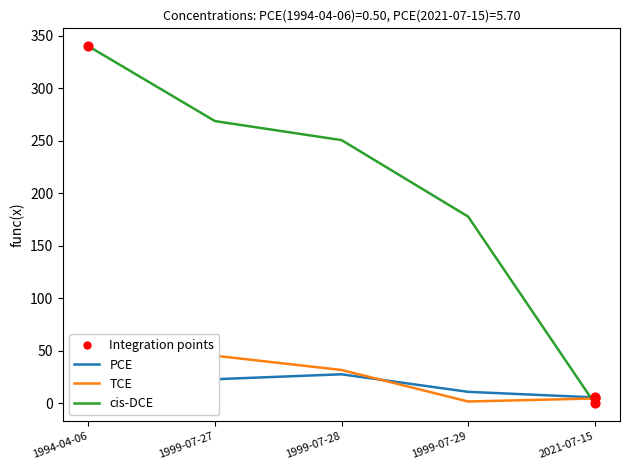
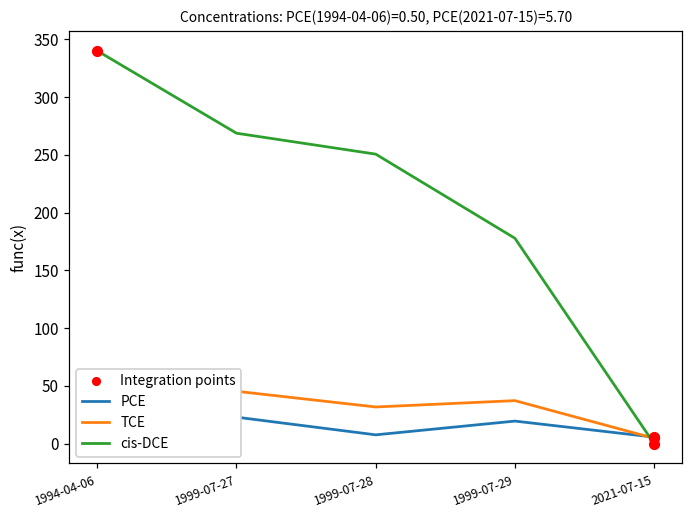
  {
    "PCE": {
-     "1999-07-28": 28,
-     "1999-07-29": 11
+     "1999-07-28": 8,
+     "1999-07-29": 20
    },
    "TCE": {
      "1999-07-28": 32,
-     "1999-07-29": 2
+     "1999-07-29": 37
    },
    "cis-DCE": {
      "1999-07-27": 269,
      "1999-07-28": 251,
      "1999-07-29": 178
    }
  }
